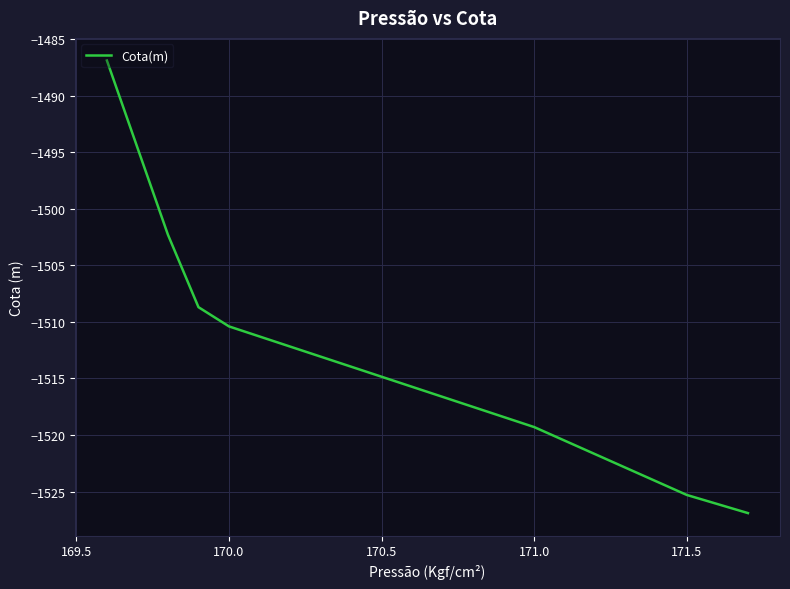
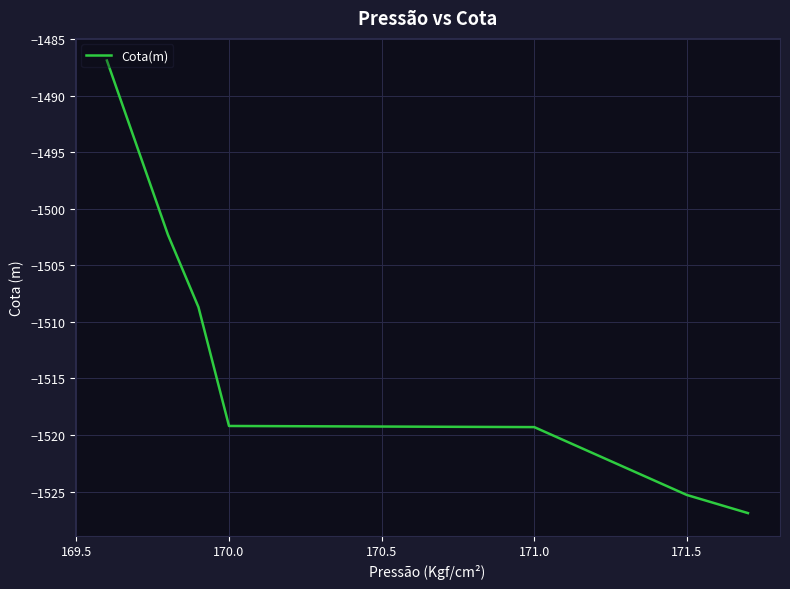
  {
-   "170.0": -1510.4,
+   "170.0": -1519.2,
    "171.0": -1519.3,
    "171.5": -1525.3
  }
